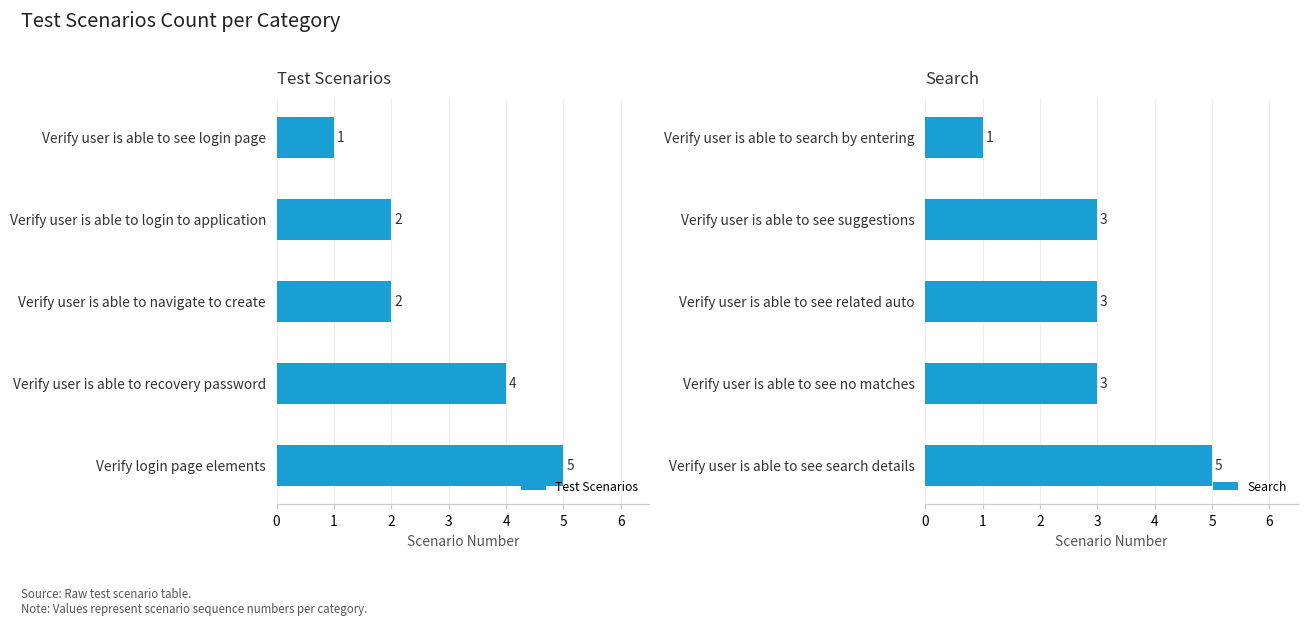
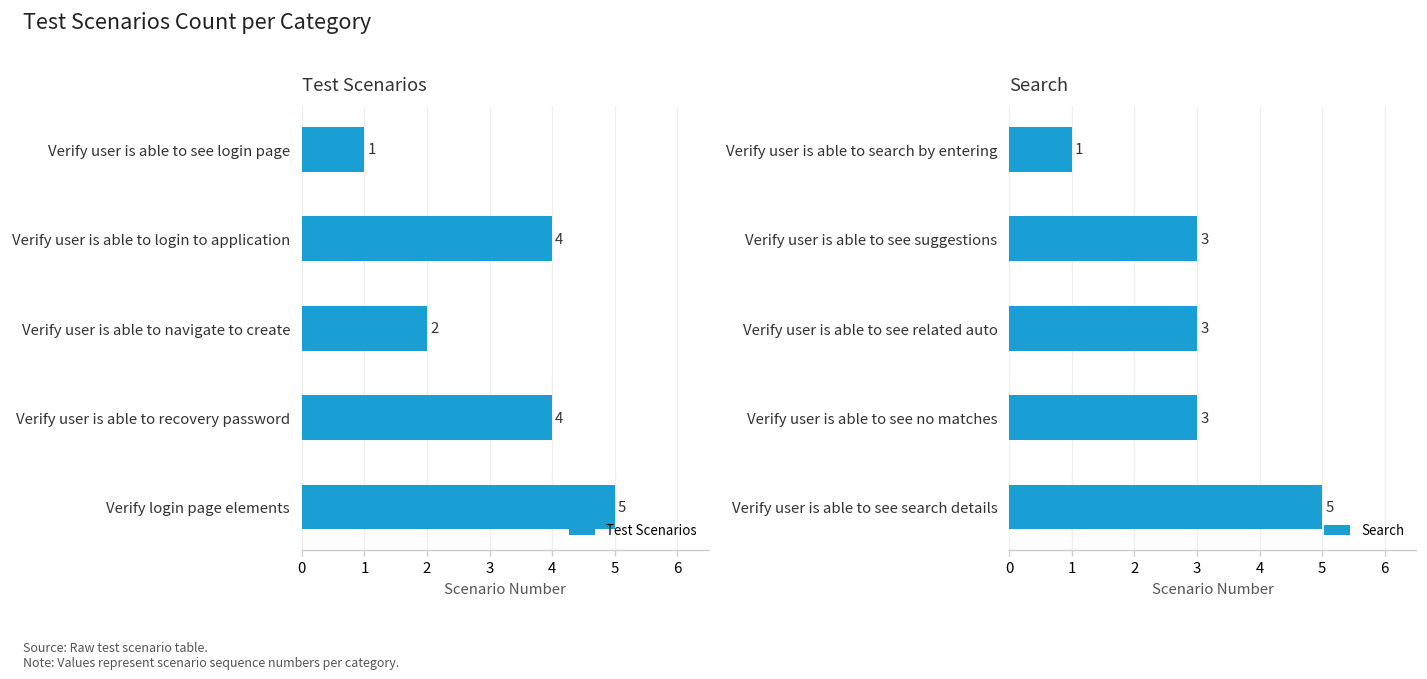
  {
    "Test Scenarios": {
      "Verify user is able to see login page": 1,
-     "Verify user is able to login to application": 2,
+     "Verify user is able to login to application": 4,
      "Verify user is able to navigate to create": 2,
      "Verify user is able to recovery password": 4,
      "Verify login page elements": 5
    },
    "Search": {
      "Verify user is able to search by entering": 1,
      "Verify user is able to see suggestions": 3,
      "Verify user is able to see related auto": 3,
      "Verify user is able to see no matches": 3,
      "Verify user is able to see search details": 5
    }
  }
